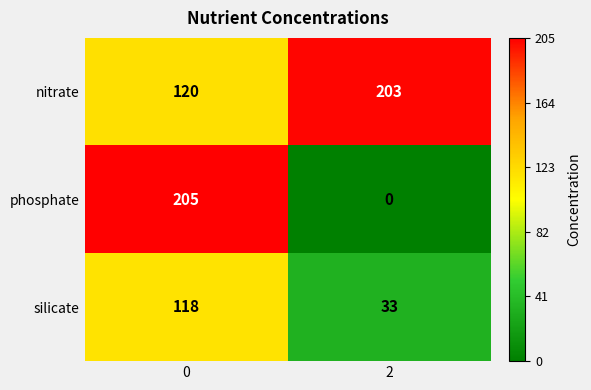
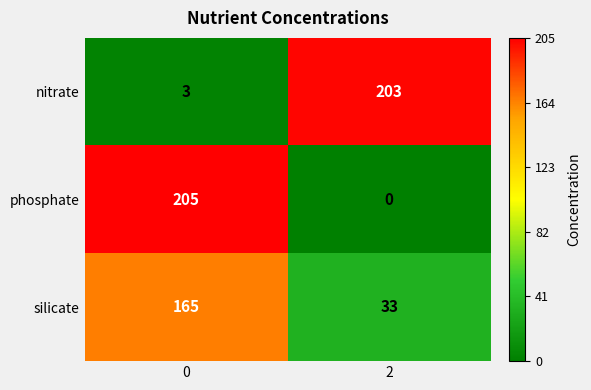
  {
    "nitrate": {
-     "0": 120,
+     "0": 3,
      "2": 203
    },
    "phosphate": {
      "0": 205,
      "2": 0
    },
    "silicate": {
-     "0": 118,
+     "0": 165,
      "2": 33
    }
  }
